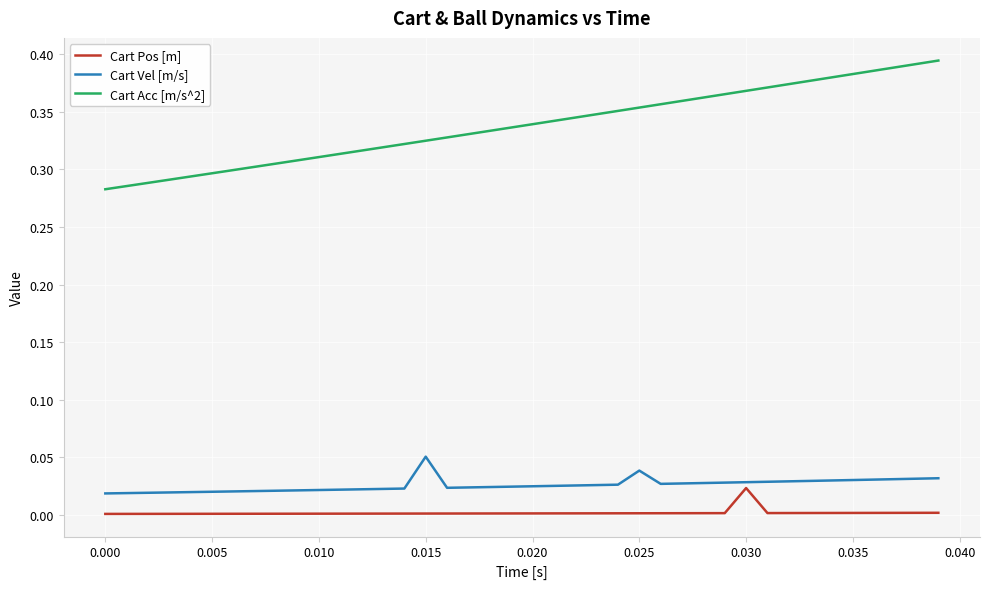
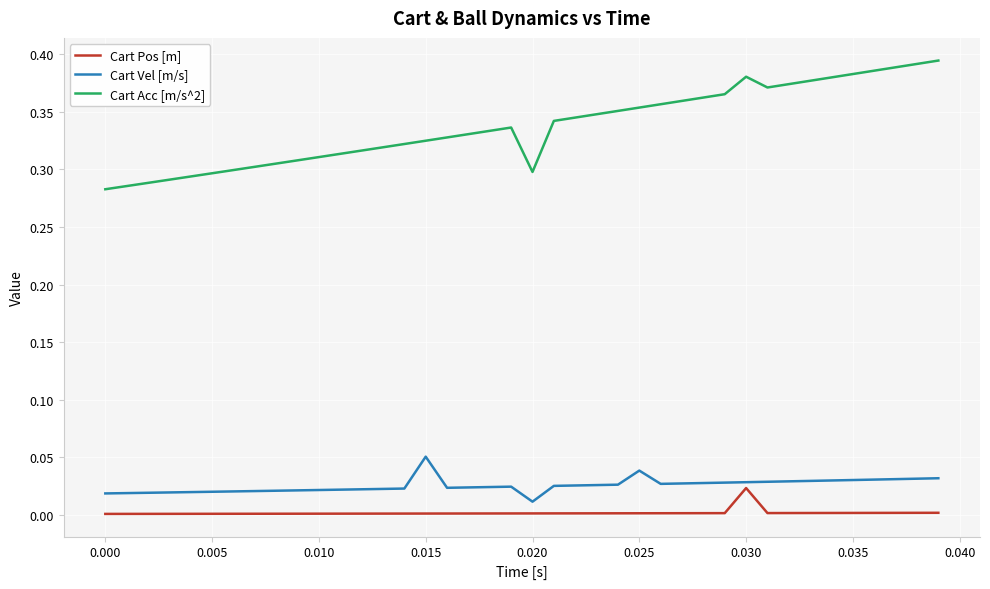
  {
    "Cart Pos [m]": {
      "0.000": 0.001,
      "0.005": 0.001,
      "0.010": 0.001,
      "0.015": 0.001,
      "0.020": 0.001,
      "0.025": 0.002,
      "0.030": 0.023,
      "0.035": 0.002
    },
    "Cart Vel [m/s]": {
      "0.000": 0.019,
      "0.005": 0.020,
      "0.010": 0.022,
      "0.015": 0.051,
-     "0.020": 0.025,
+     "0.020": 0.012,
      "0.025": 0.039,
      "0.030": 0.028,
      "0.035": 0.030
    },
    "Cart Acc [m/s^2]": {
      "0.000": 0.283,
      "0.005": 0.297,
      "0.010": 0.311,
      "0.015": 0.325,
-     "0.020": 0.339,
+     "0.020": 0.298,
      "0.025": 0.354,
-     "0.030": 0.368,
+     "0.030": 0.380,
      "0.035": 0.383
    }
  }
